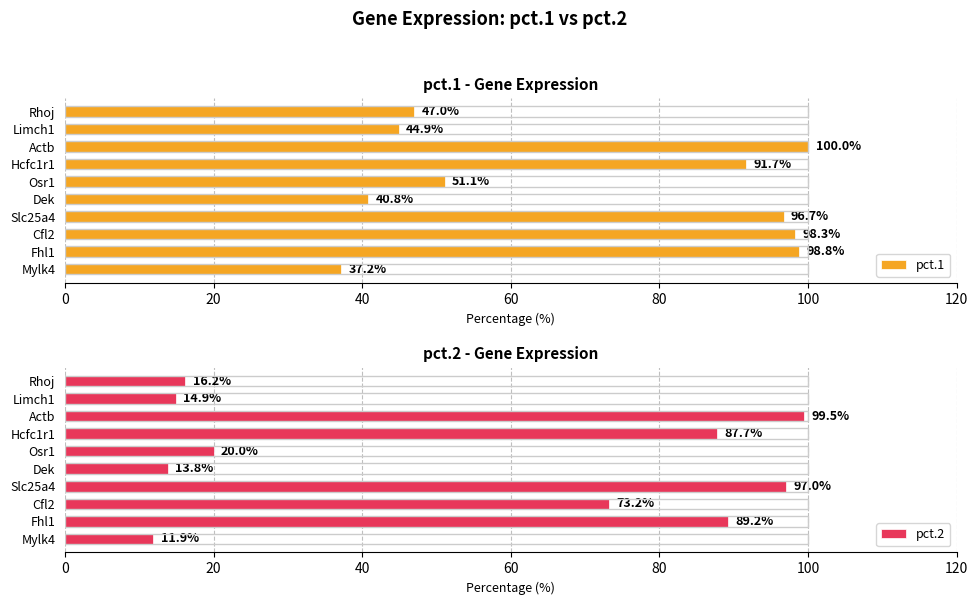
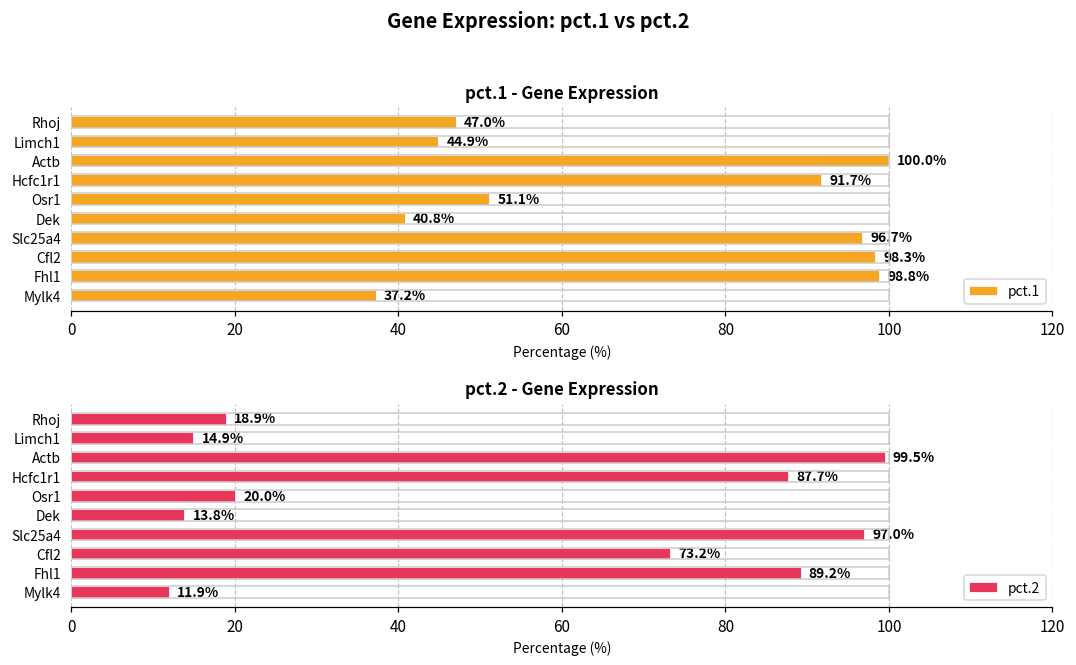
  {
    "pct.1 - Gene Expression": {
      "Rhoj": "47.0%",
      "Limch1": "44.9%",
      "Actb": "100.0%",
      "Hcfc1r1": "91.7%",
      "Osr1": "51.1%",
      "Dek": "40.8%",
      "Slc25a4": "96.7%",
      "Cfl2": "98.3%",
      "Fhl1": "98.8%",
      "Mylk4": "37.2%"
    },
    "pct.2 - Gene Expression": {
-     "Rhoj": "16.2%",
+     "Rhoj": "18.9%",
      "Limch1": "14.9%",
      "Actb": "99.5%",
      "Hcfc1r1": "87.7%",
      "Osr1": "20.0%",
      "Dek": "13.8%",
      "Slc25a4": "97.0%",
      "Cfl2": "73.2%",
      "Fhl1": "89.2%",
      "Mylk4": "11.9%"
    }
  }
